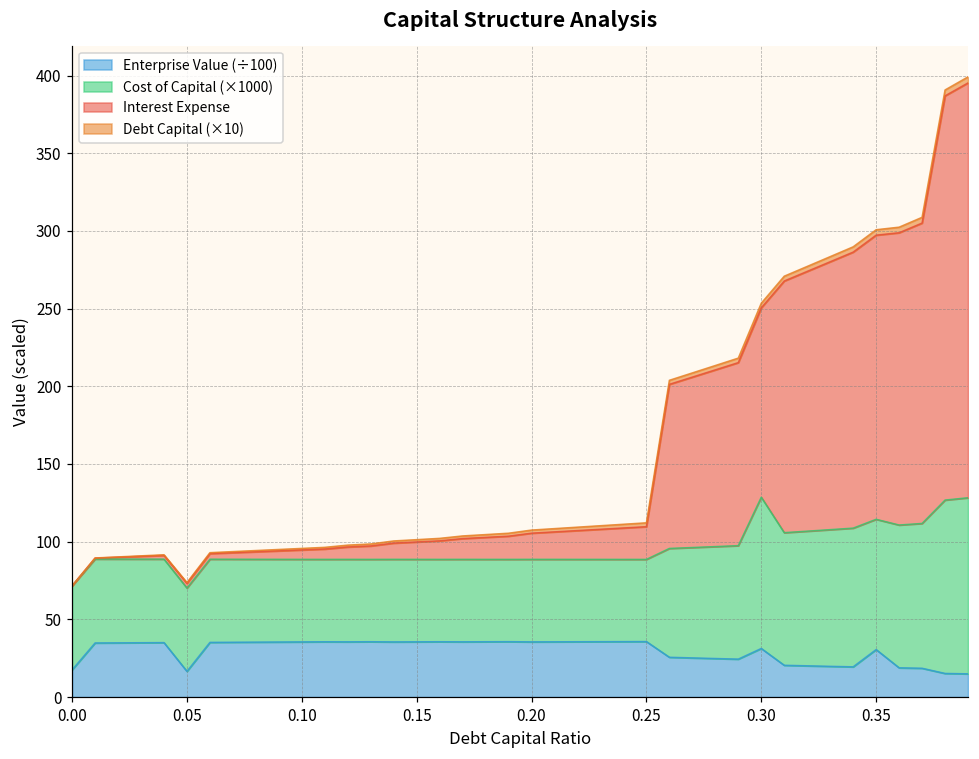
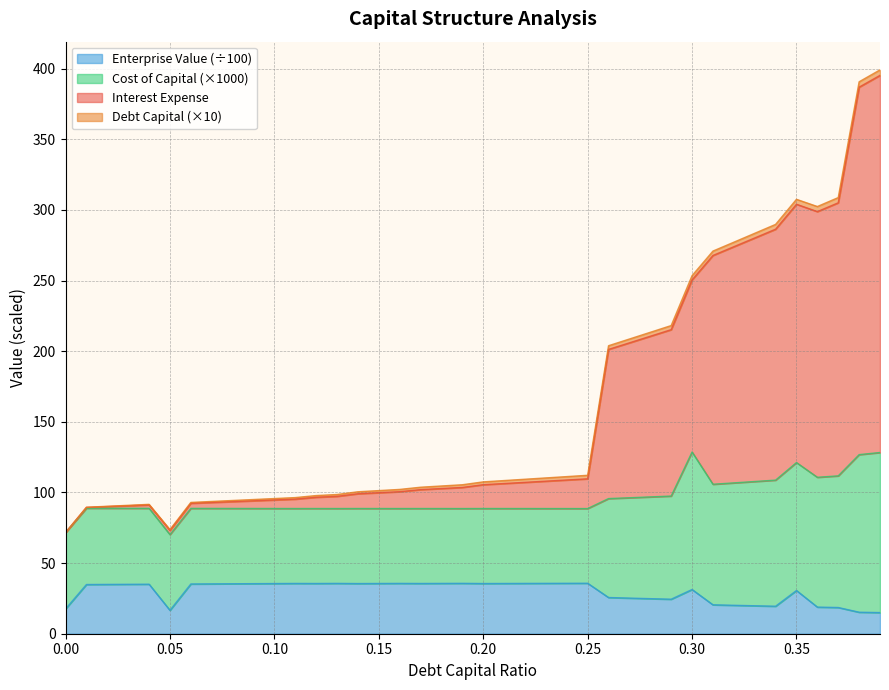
  {
    "Enterprise Value (÷100)": {
      "0.00": 18,
      "0.05": 17,
      "0.10": 36,
      "0.15": 36,
      "0.20": 36,
      "0.25": 36,
      "0.30": 31,
      "0.35": 31
    },
    "Cost of Capital (×1000)": {
      "0.05": 54,
      "0.10": 53,
      "0.15": 53,
      "0.20": 53,
      "0.25": 53,
      "0.30": 97,
-     "0.35": 84
+     "0.35": 91
    }
  }
